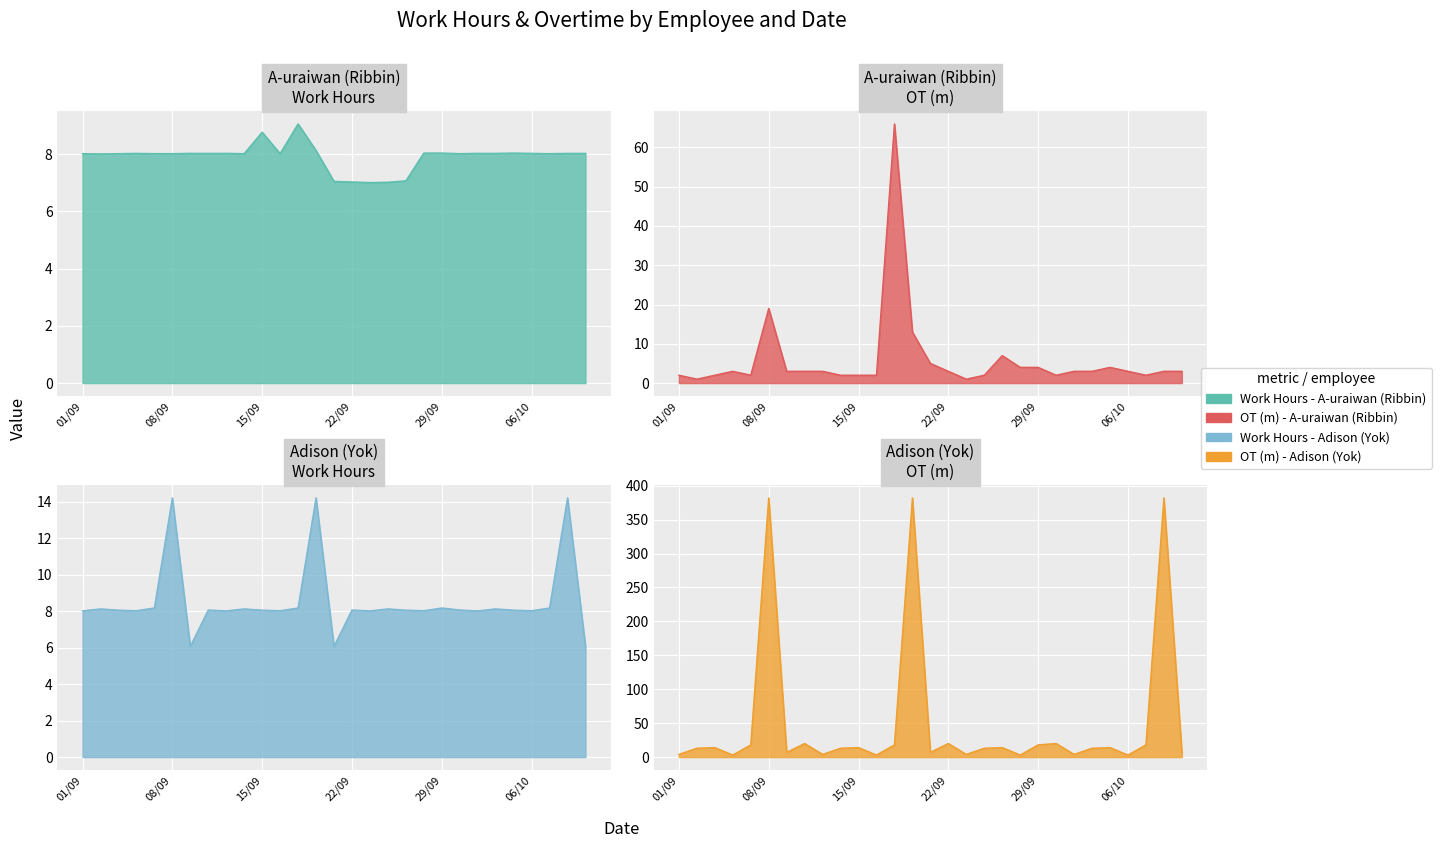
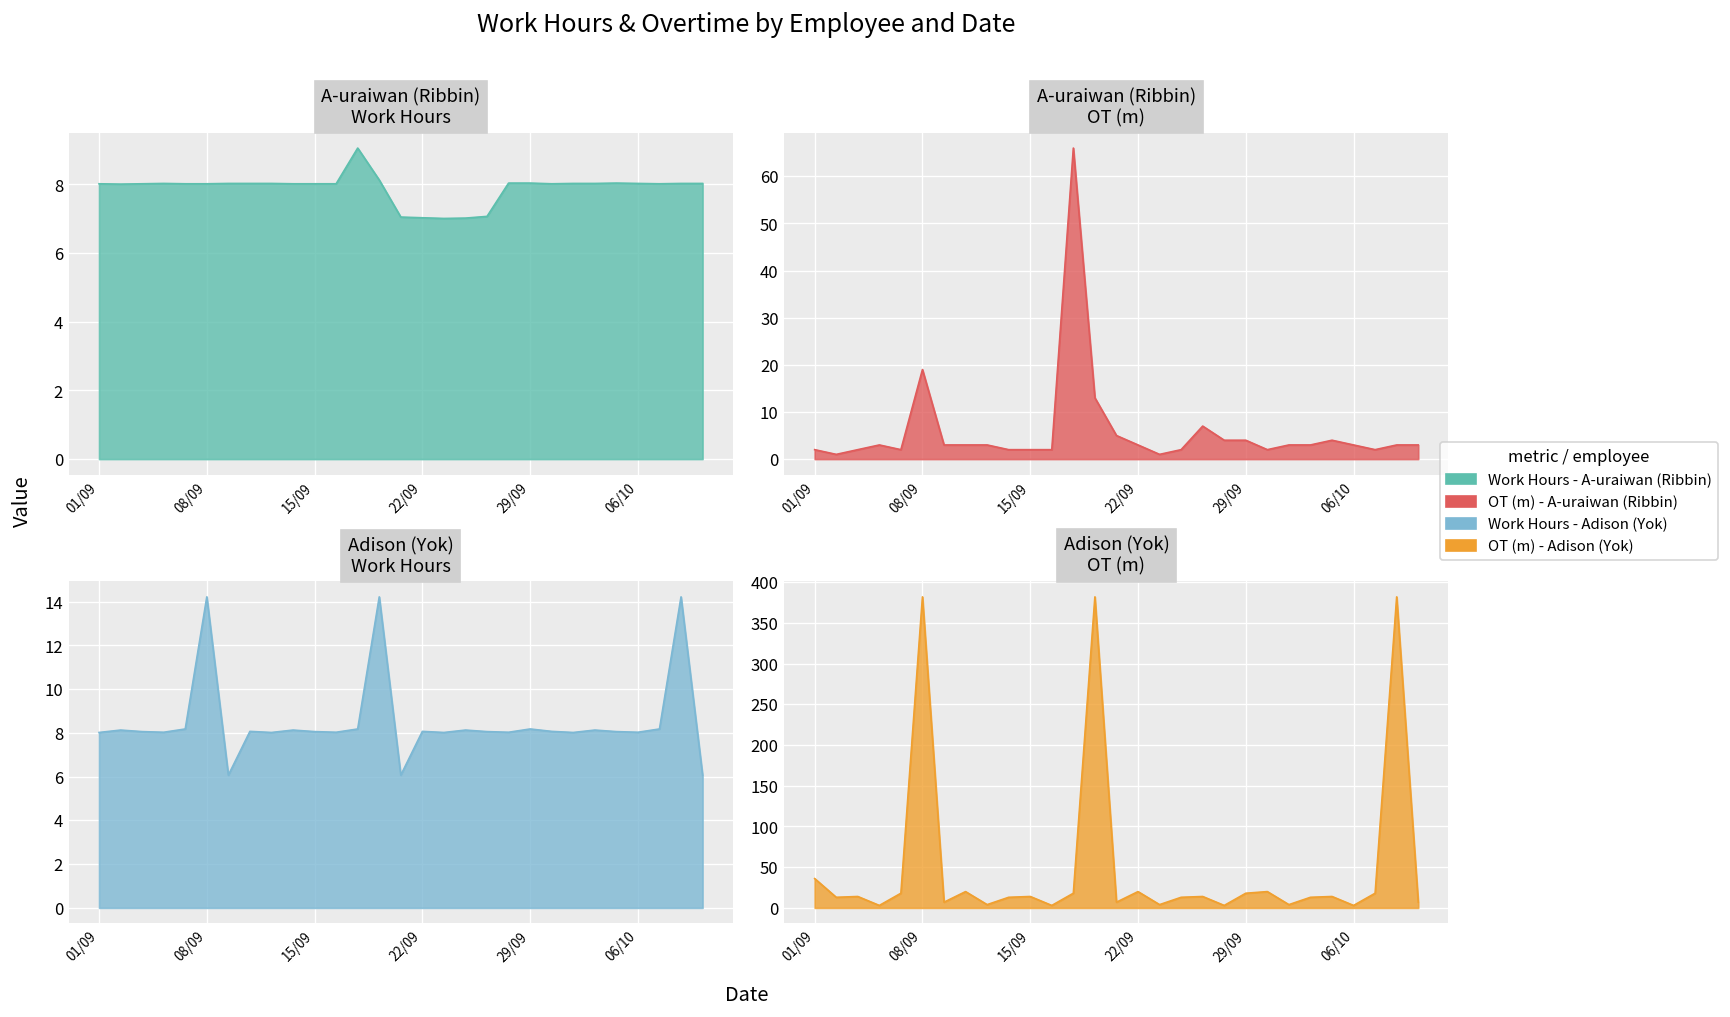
  {
    "A-uraiwan (Ribbin) Work Hours": {
      "01/09": 8.0,
      "08/09": 8.0,
-     "15/09": 8.8,
+     "15/09": 8.0,
      "22/09": 7.0,
      "29/09": 8.0,
      "06/10": 8.0
    },
    "A-uraiwan (Ribbin) OT (m)": {
      "01/09": 2,
      "08/09": 19,
      "15/09": 2,
      "22/09": 3,
      "29/09": 4,
      "06/10": 3
    },
    "Adison (Yok) Work Hours": {
      "01/09": 8.0,
      "08/09": 14.2,
      "15/09": 8.1,
      "22/09": 8.1,
      "29/09": 8.2,
      "06/10": 8.0
    },
    "Adison (Yok) OT (m)": {
-     "01/09": 0,
+     "01/09": 40,
      "08/09": 380,
      "15/09": 10,
      "22/09": 20,
      "29/09": 20,
      "06/10": 0
    }
  }
